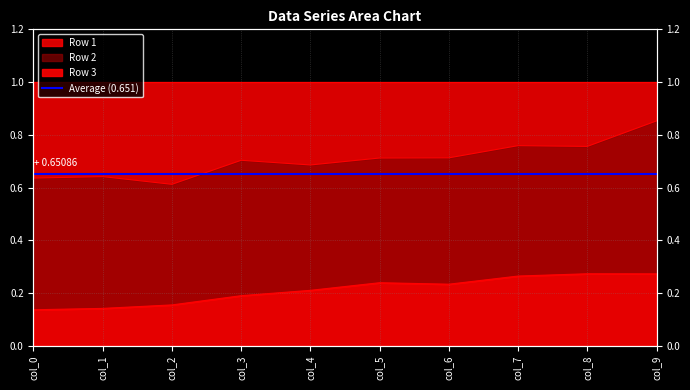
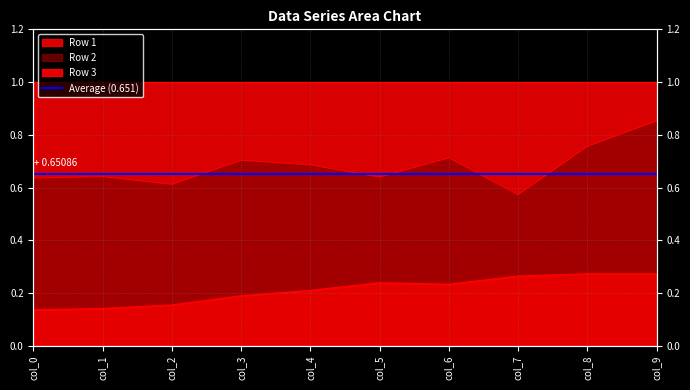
  {
    "Row 2": {
      "col_1": 0.64,
      "col_2": 0.61,
      "col_3": 0.70,
      "col_4": 0.69,
-     "col_5": 0.71,
+     "col_5": 0.64,
      "col_6": 0.71,
-     "col_7": 0.76,
+     "col_7": 0.57,
      "col_8": 0.76,
      "col_9": 0.85
    }
  }
